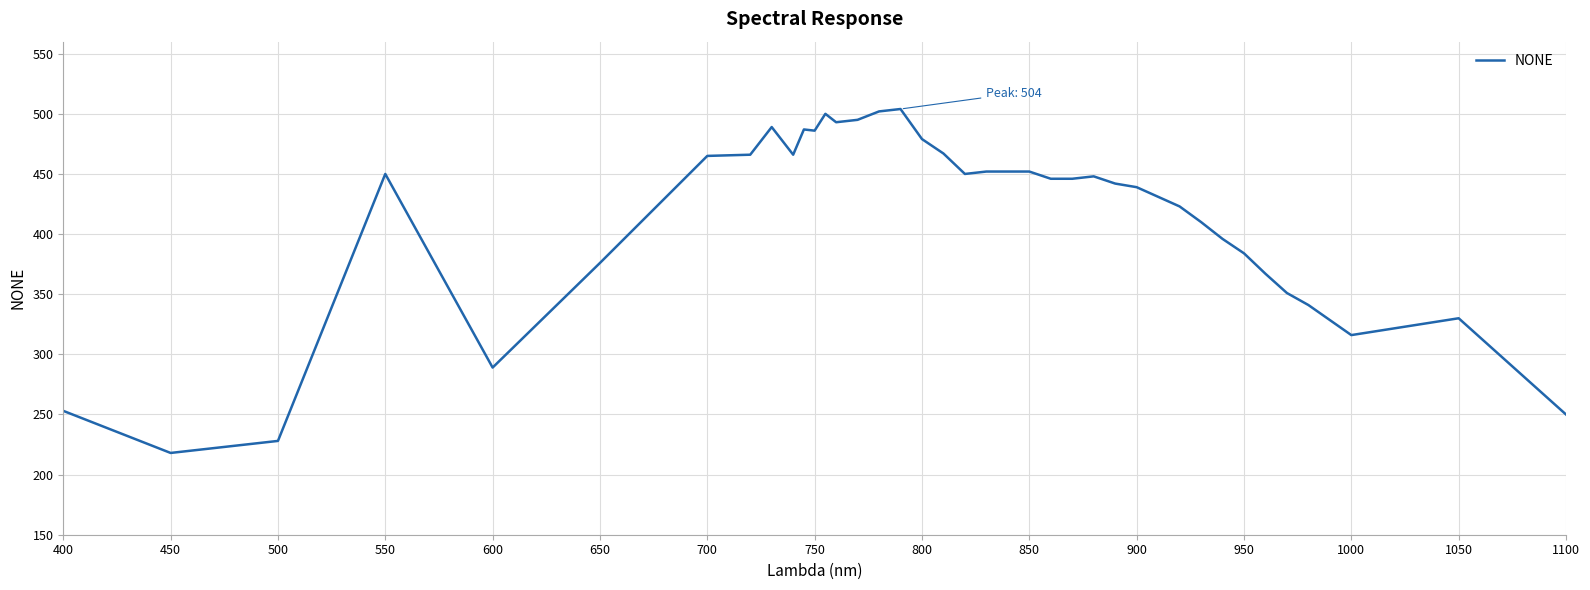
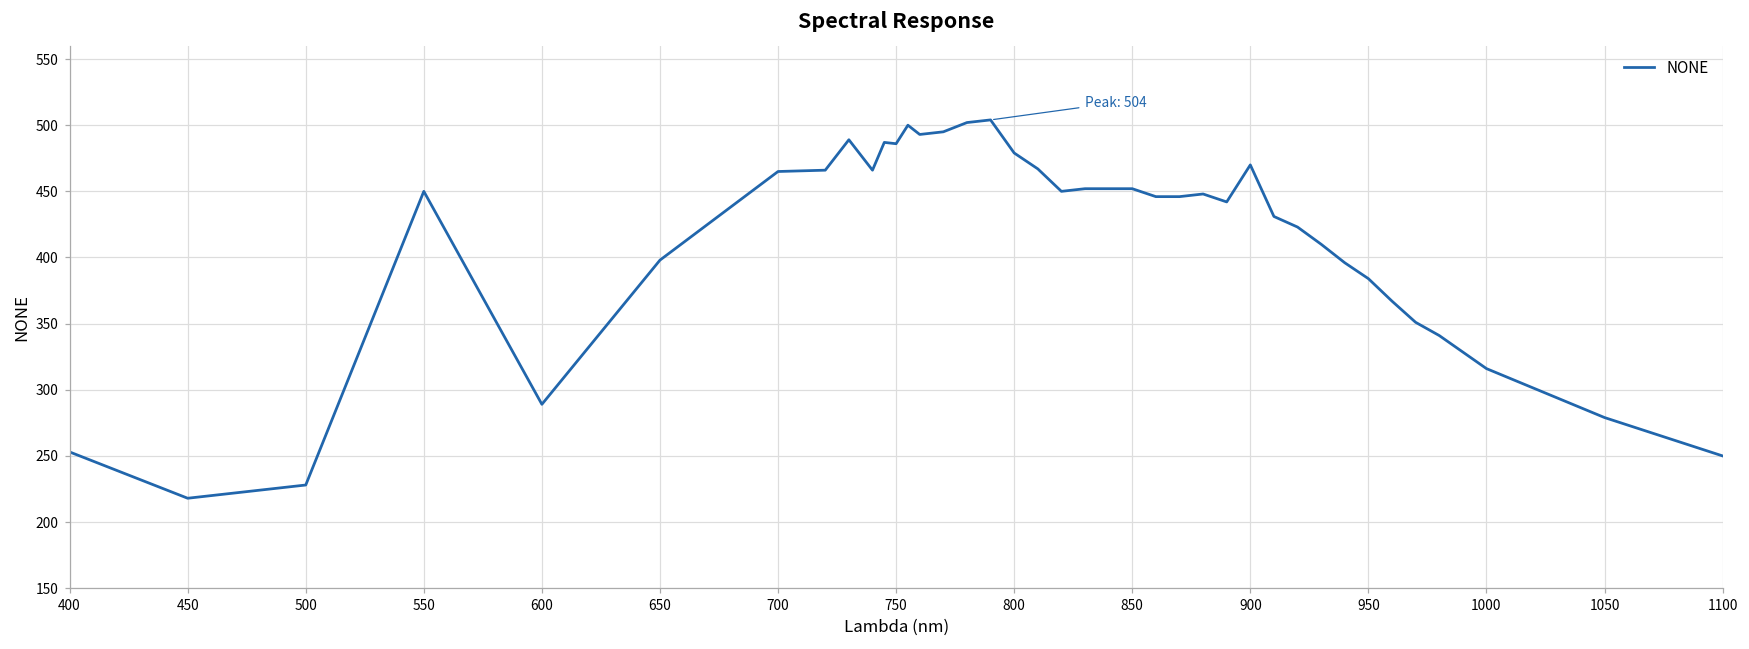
  {
    "400": 253,
    "450": 218,
    "500": 228,
    "550": 450,
    "600": 289,
-   "650": 376,
+   "650": 398,
    "700": 465,
    "750": 486,
    "800": 479,
    "850": 452,
-   "900": 439,
+   "900": 470,
    "950": 384,
    "1000": 316,
-   "1050": 330,
+   "1050": 279,
    "1100": 250
  }
